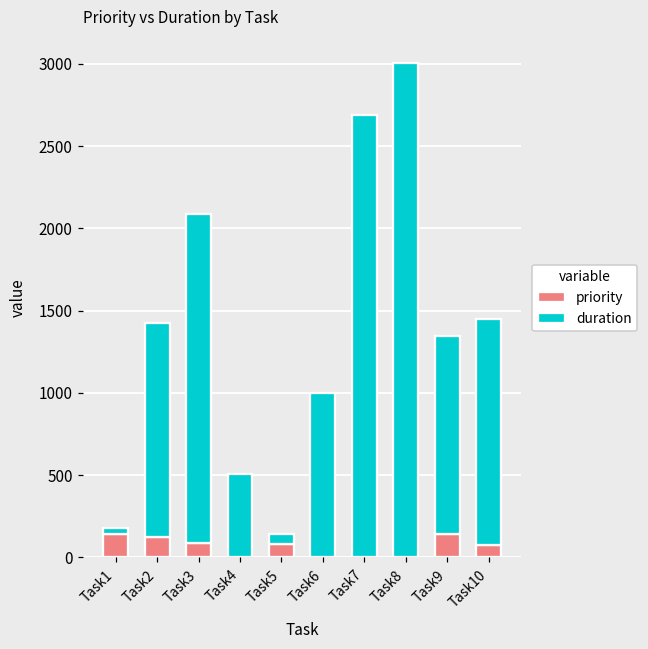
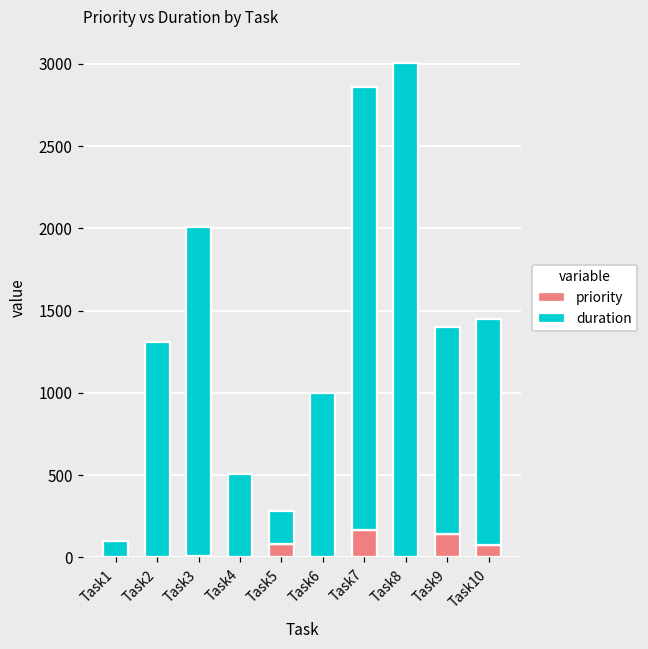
  {
    "priority": {
-     "Task1": 140,
-     "Task2": 120,
-     "Task3": 90,
+     "Task1": 0,
+     "Task2": 0,
+     "Task3": 10,
      "Task5": 80,
-     "Task7": 0,
+     "Task7": 170,
      "Task9": 140,
      "Task10": 80
    },
    "duration": {
-     "Task1": 40,
+     "Task1": 100,
      "Task2": 1310,
      "Task3": 2000,
      "Task4": 500,
-     "Task5": 60,
+     "Task5": 200,
      "Task6": 1000,
      "Task7": 2690,
      "Task8": 3000,
-     "Task9": 1200,
+     "Task9": 1260,
      "Task10": 1370
    }
  }
